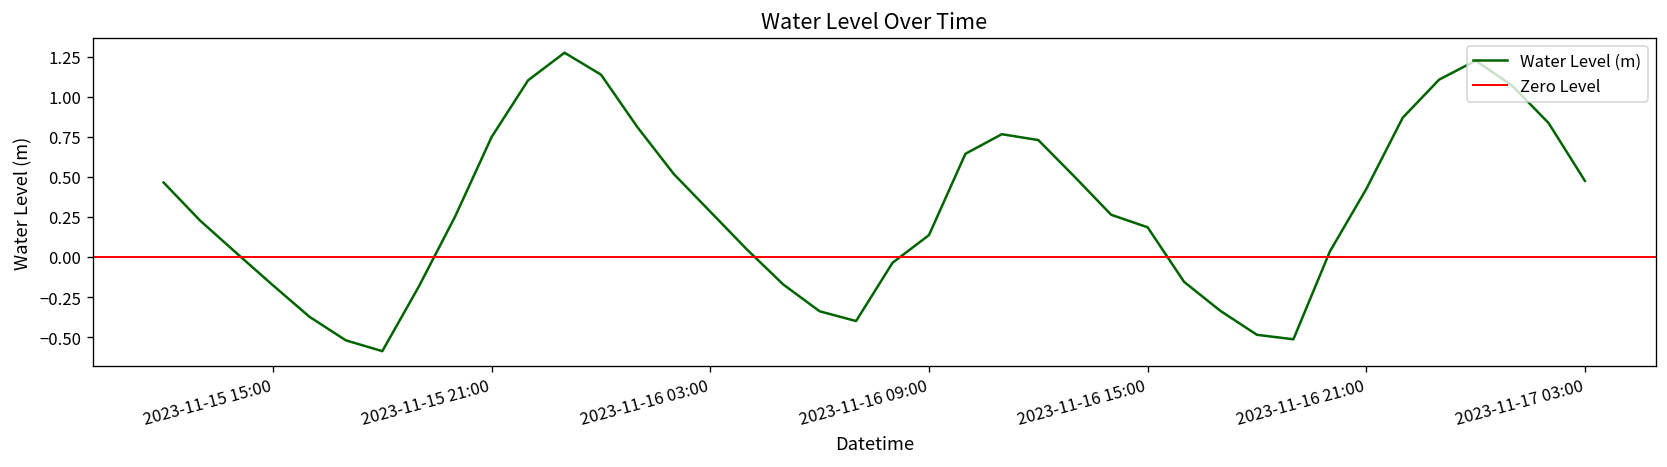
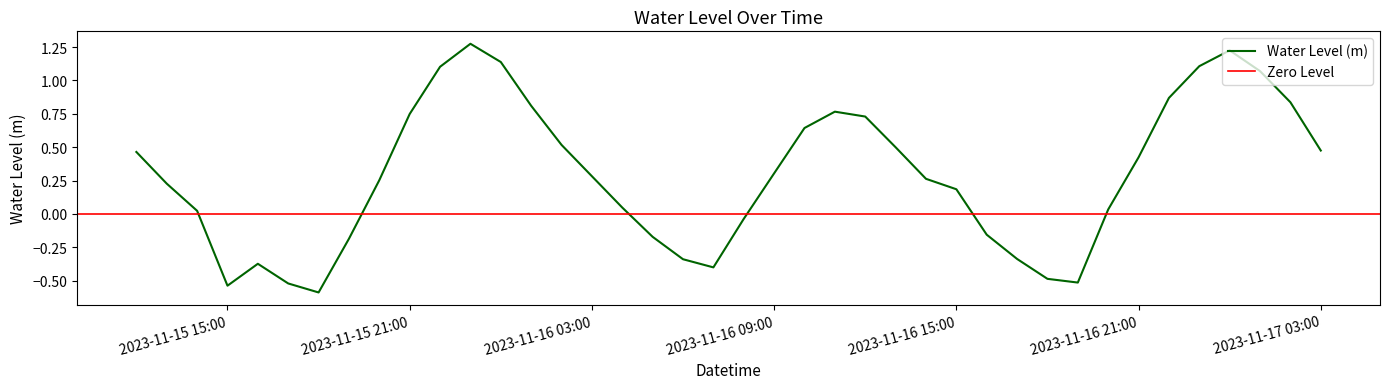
  {
-   "2023-11-15 15:00": -0.18,
+   "2023-11-15 15:00": -0.54,
    "2023-11-15 21:00": 0.75,
    "2023-11-16 03:00": 0.28,
-   "2023-11-16 09:00": 0.14,
+   "2023-11-16 09:00": 0.30,
    "2023-11-16 15:00": 0.19,
    "2023-11-16 21:00": 0.42,
    "2023-11-17 03:00": 0.48
  }
